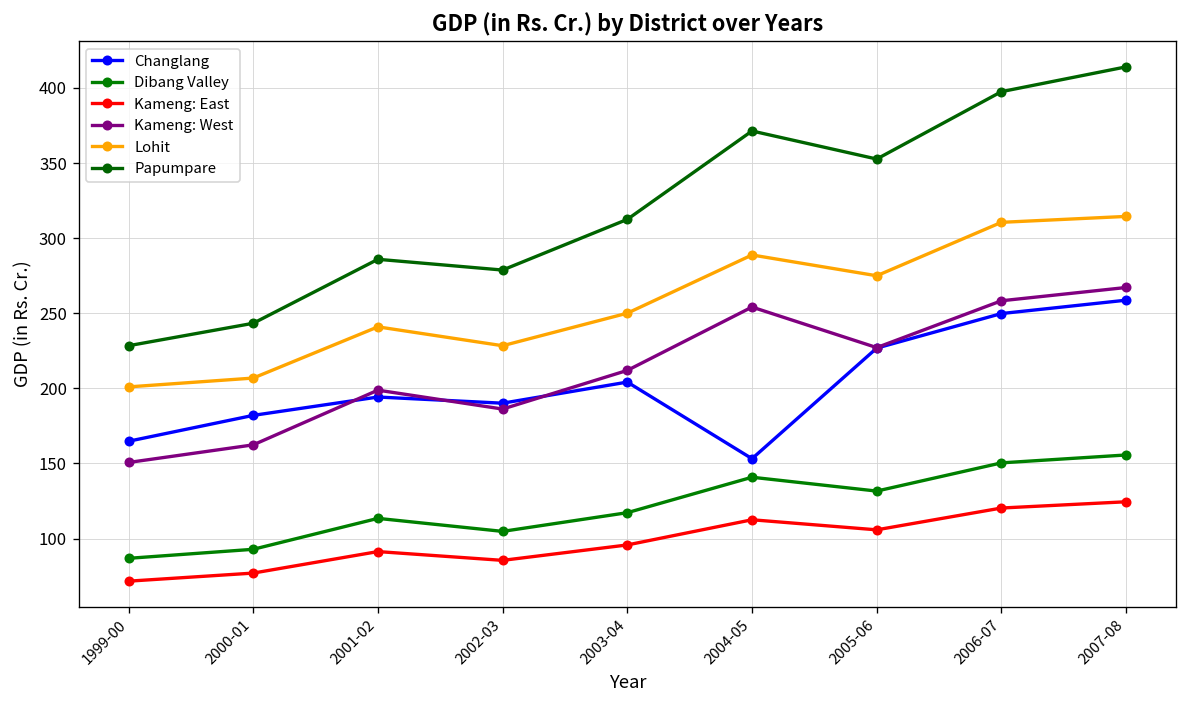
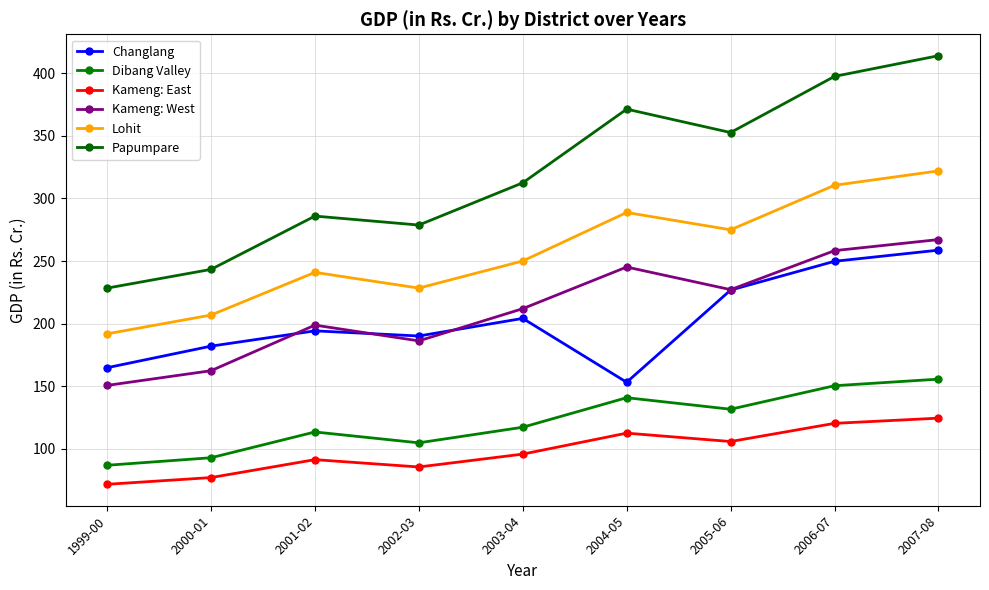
  {
    "Changlang": {
      "1999-00": 165,
      "2000-01": 182,
      "2001-02": 194,
      "2002-03": 190,
      "2003-04": 204,
      "2004-05": 153,
      "2006-07": 250,
      "2007-08": 259
    },
    "Kameng: East": {
      "1999-00": 72,
      "2000-01": 77,
      "2001-02": 91,
      "2002-03": 85,
      "2003-04": 96,
      "2004-05": 113,
      "2005-06": 106,
      "2006-07": 120,
      "2007-08": 125
    },
    "Kameng: West": {
      "1999-00": 151,
      "2000-01": 162,
      "2001-02": 199,
      "2002-03": 186,
      "2003-04": 212,
-     "2004-05": 254,
+     "2004-05": 245,
      "2006-07": 258,
      "2007-08": 267
    },
    "Lohit": {
-     "1999-00": 201,
+     "1999-00": 192,
      "2000-01": 207,
      "2001-02": 241,
      "2002-03": 228,
      "2003-04": 250,
      "2004-05": 289,
      "2005-06": 275,
      "2006-07": 311,
-     "2007-08": 314
+     "2007-08": 322
    }
  }
